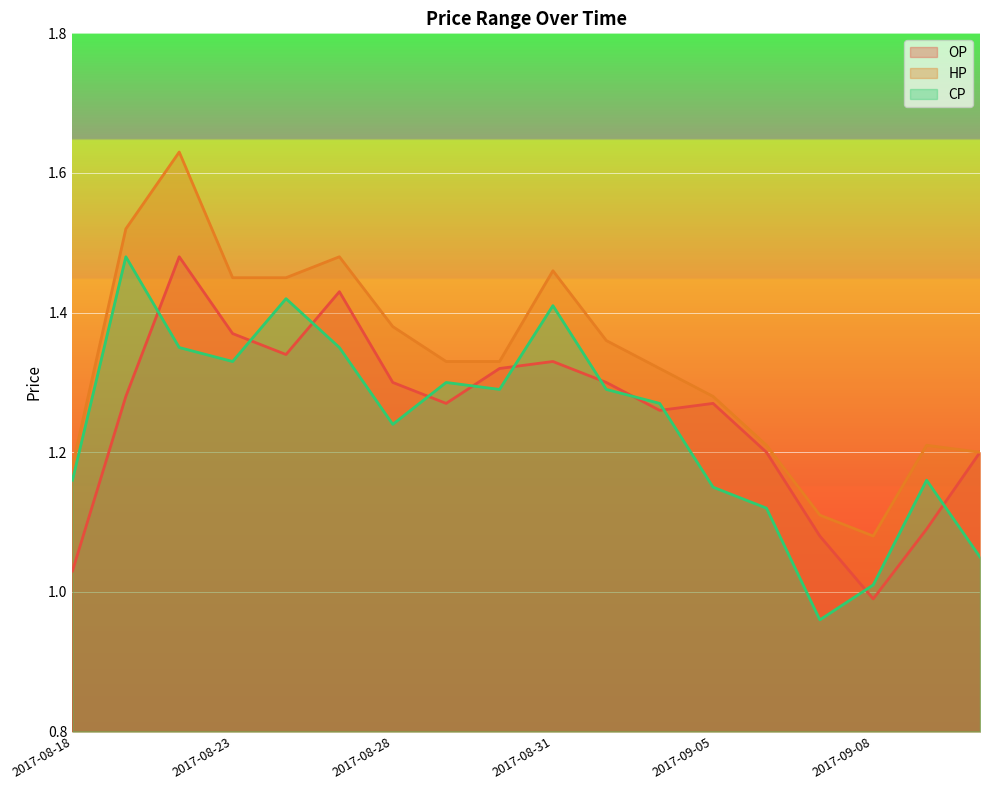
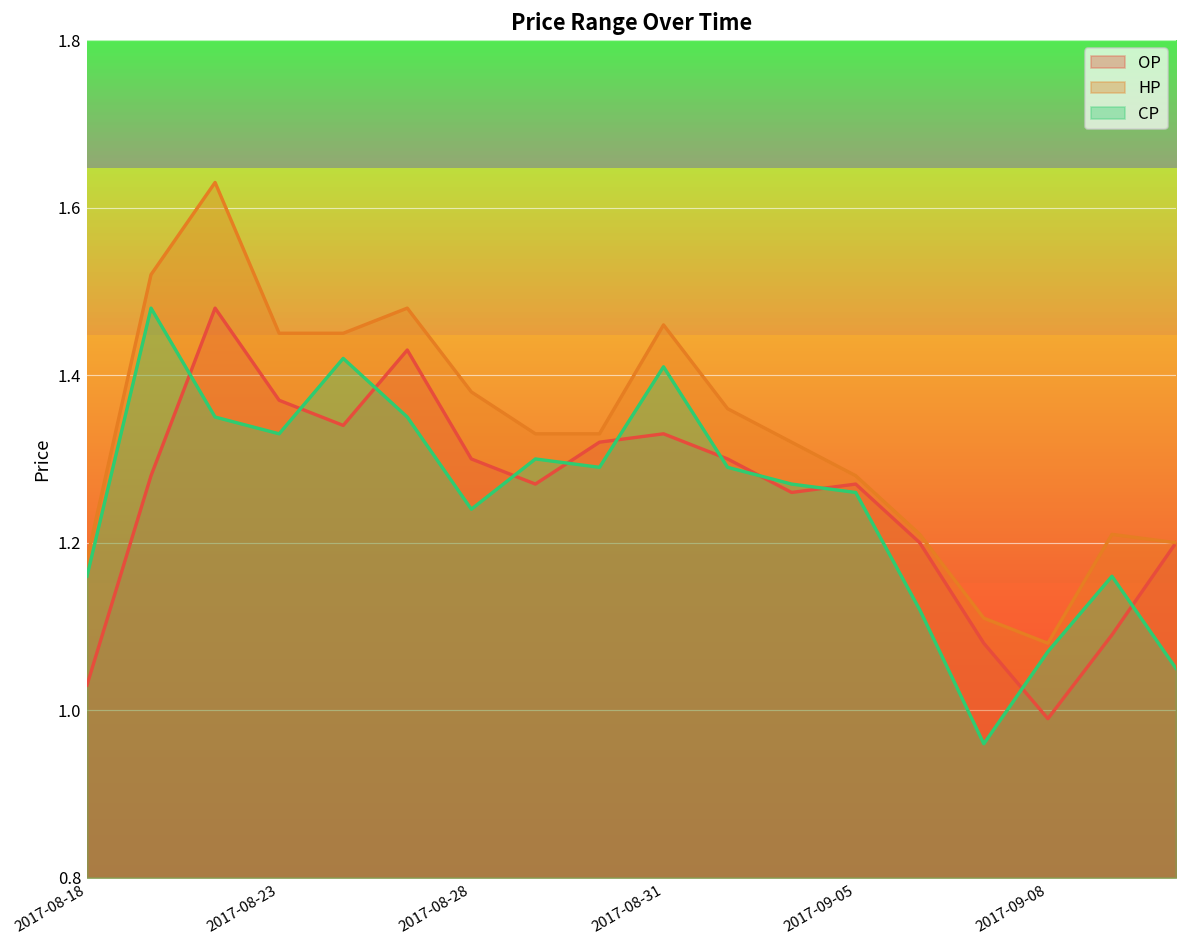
  {
    "CP": {
      "2017-08-18": 1.16,
      "2017-08-23": 1.33,
      "2017-08-28": 1.24,
      "2017-08-31": 1.41,
-     "2017-09-05": 1.15,
-     "2017-09-08": 1.01
+     "2017-09-05": 1.26,
+     "2017-09-08": 1.07
    }
  }
